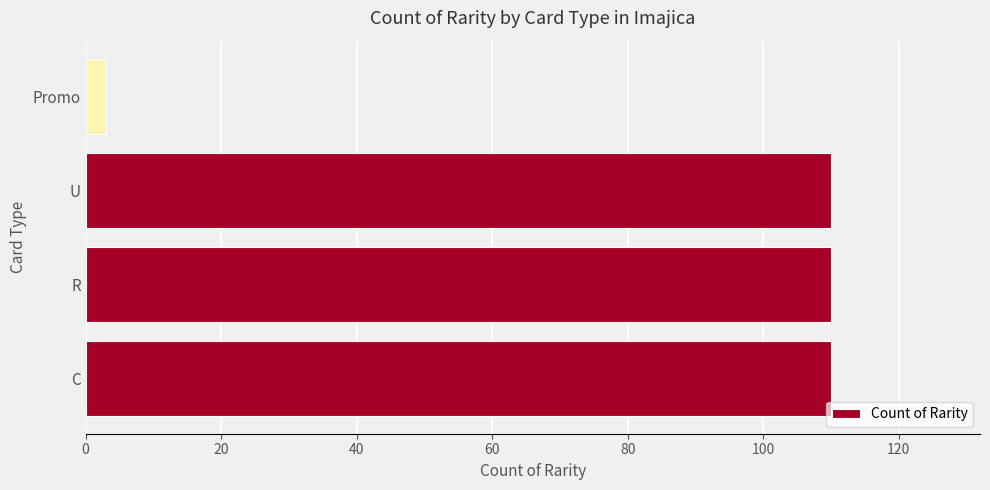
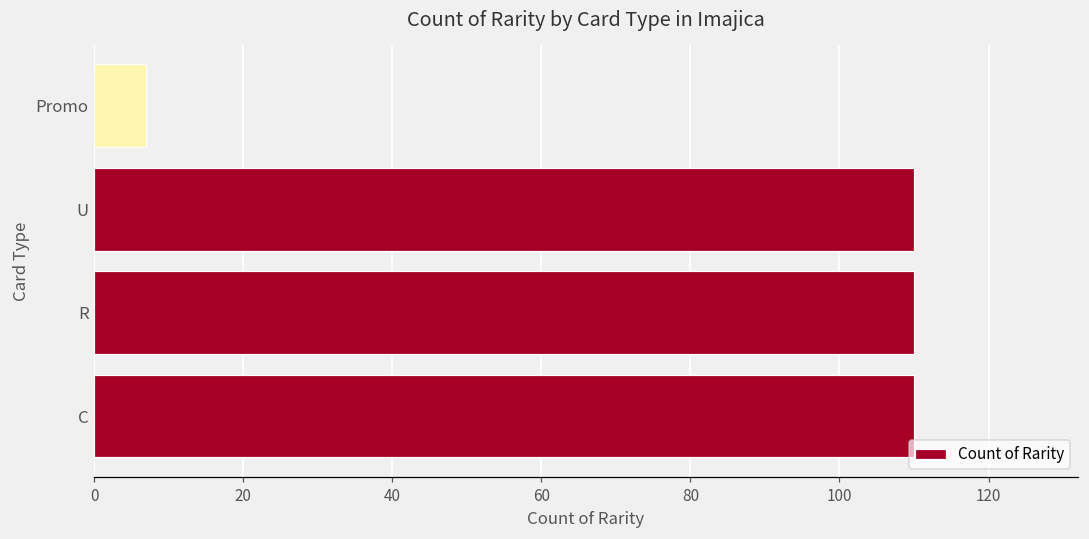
  {
-   "Promo": 3,
+   "Promo": 7,
    "U": 110,
    "R": 110,
    "C": 110
  }
